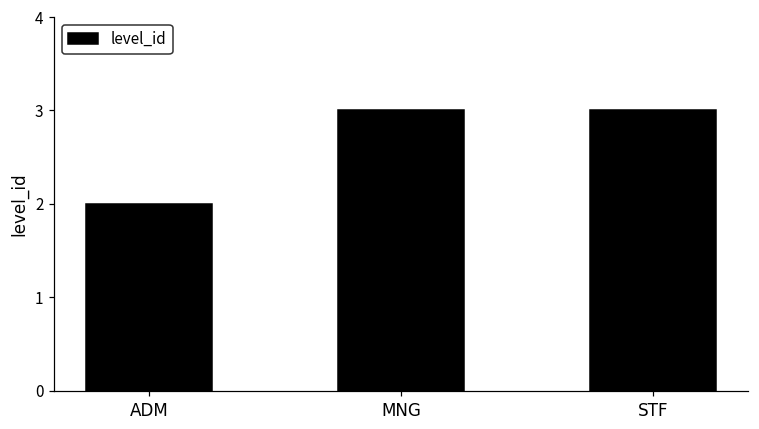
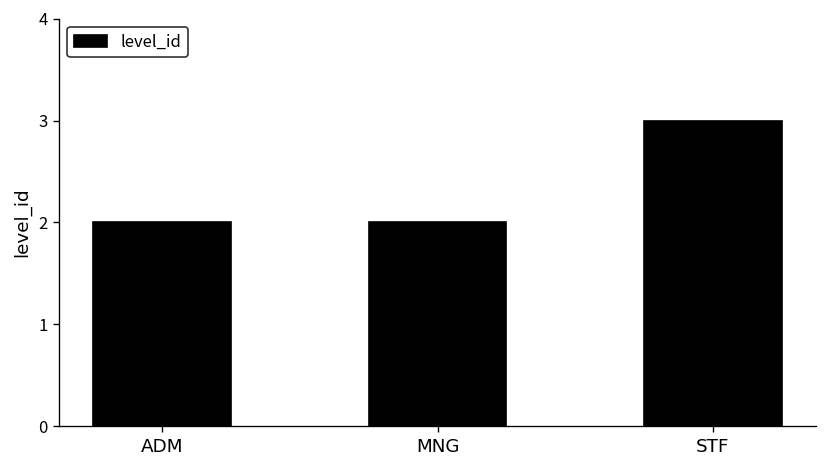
  {
    "ADM": 2,
-   "MNG": 3,
+   "MNG": 2,
    "STF": 3
  }
